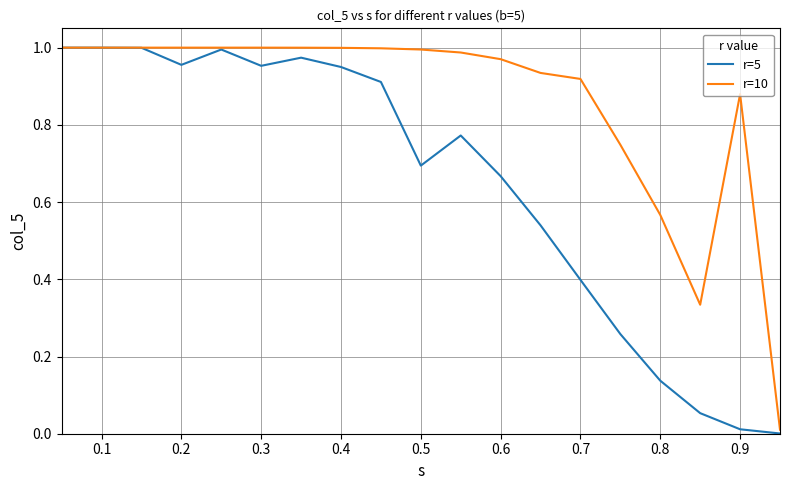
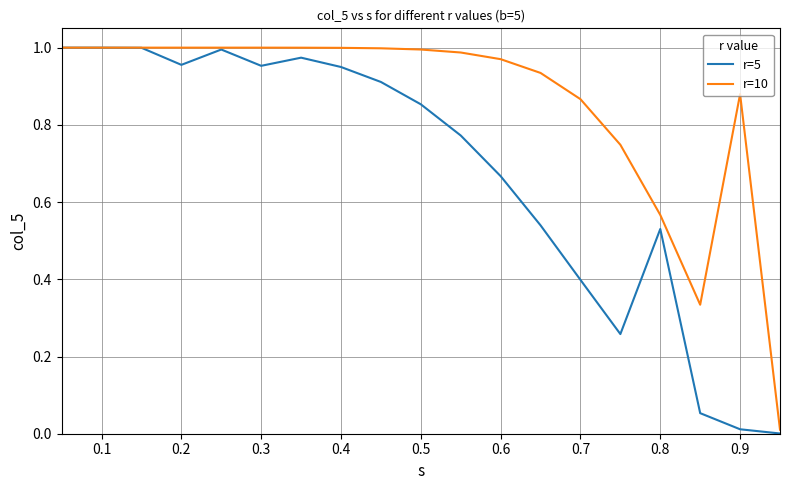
  {
    "r=5": {
      "0.2": 0.96,
      "0.3": 0.95,
      "0.4": 0.95,
-     "0.5": 0.69,
+     "0.5": 0.85,
      "0.6": 0.67,
      "0.7": 0.40,
-     "0.8": 0.14,
+     "0.8": 0.53,
      "0.9": 0.01
    },
    "r=10": {
      "0.2": 1.00,
      "0.3": 1.00,
      "0.4": 1.00,
      "0.5": 1.00,
      "0.6": 0.97,
-     "0.7": 0.92,
+     "0.7": 0.87,
      "0.8": 0.57
    }
  }
